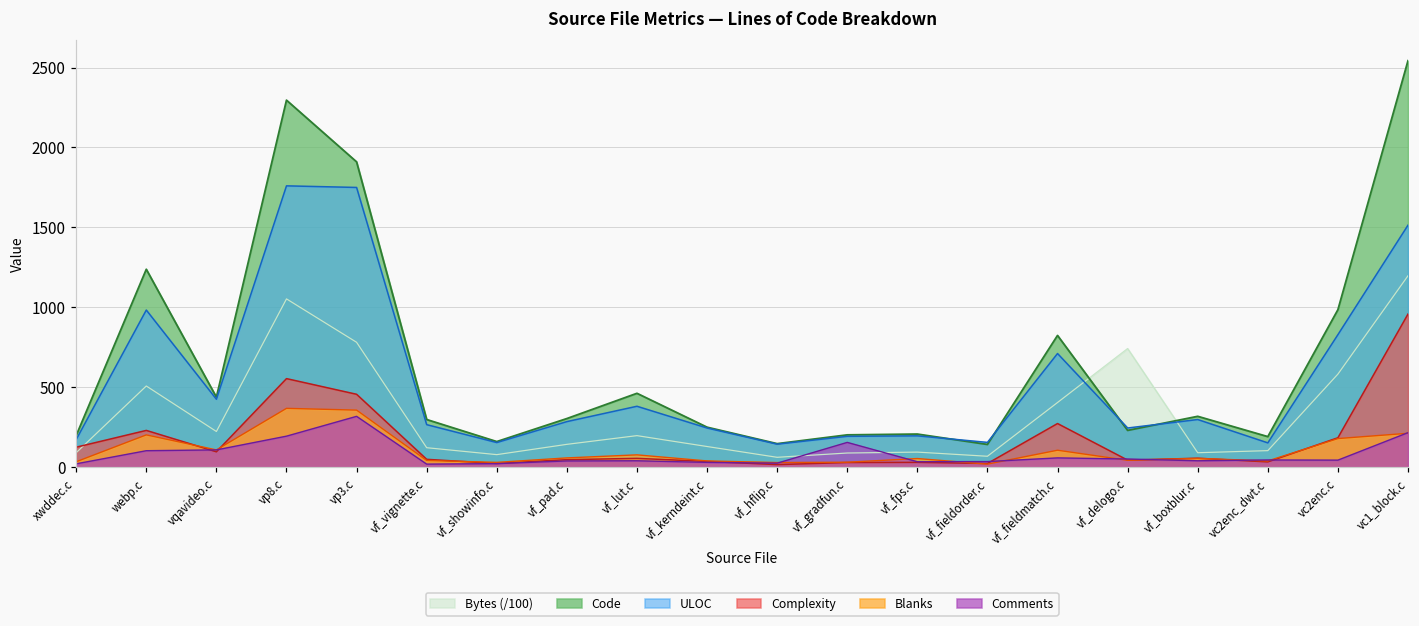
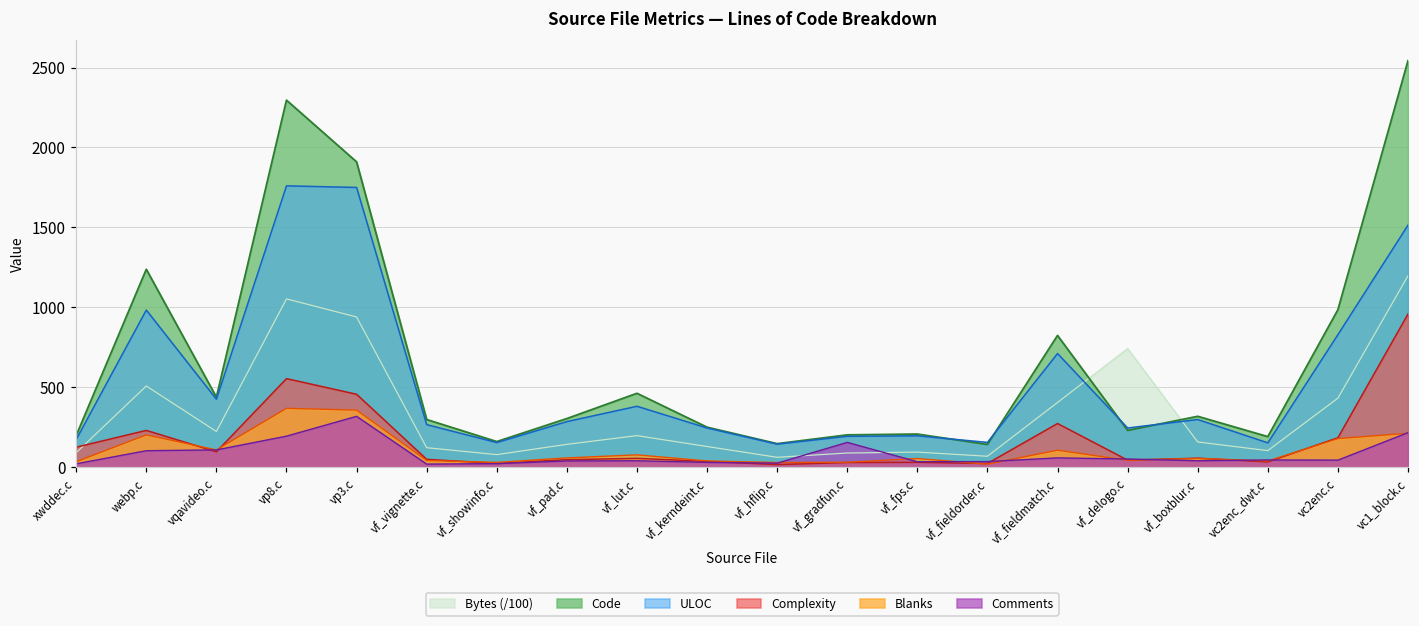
  {
    "Bytes (/100)": {
      "xwddec.c": 90,
      "webp.c": 510,
      "vqavideo.c": 220,
      "vp8.c": 1050,
-     "vp3.c": 780,
+     "vp3.c": 940,
      "vf_vignette.c": 120,
      "vf_showinfo.c": 80,
      "vf_pad.c": 140,
      "vf_lut.c": 200,
      "vf_kerndeint.c": 130,
      "vf_hflip.c": 60,
      "vf_gradfun.c": 90,
      "vf_fps.c": 90,
      "vf_fieldorder.c": 70,
      "vf_fieldmatch.c": 400,
      "vf_delogo.c": 740,
-     "vf_boxblur.c": 90,
+     "vf_boxblur.c": 160,
      "vc2enc_dwt.c": 100,
-     "vc2enc.c": 580,
+     "vc2enc.c": 430,
      "vc1_block.c": 1200
    },
    "Code": {
      "xwddec.c": 200,
      "webp.c": 1240,
      "vp8.c": 2300,
      "vp3.c": 1910,
      "vf_vignette.c": 300,
      "vf_pad.c": 300,
      "vf_lut.c": 460,
      "vf_fieldmatch.c": 820,
      "vf_boxblur.c": 320,
      "vc2enc_dwt.c": 190,
      "vc2enc.c": 990,
      "vc1_block.c": 2540
    },
    "ULOC": {
      "xwddec.c": 170,
      "webp.c": 980,
      "vp8.c": 1760,
      "vp3.c": 1750,
      "vf_vignette.c": 270,
      "vf_pad.c": 290,
      "vf_lut.c": 380,
      "vf_fieldmatch.c": 710,
      "vf_boxblur.c": 300,
      "vc2enc_dwt.c": 150,
      "vc2enc.c": 830,
      "vc1_block.c": 1510
    },
    "Complexity": {
      "xwddec.c": 130,
      "webp.c": 230,
      "vp8.c": 550,
      "vp3.c": 460,
      "vf_fieldmatch.c": 270,
      "vc1_block.c": 960
    },
    "Blanks": {
      "webp.c": 200,
      "vp8.c": 370,
      "vp3.c": 360,
      "vf_lut.c": 80,
      "vf_fps.c": 50,
      "vf_fieldmatch.c": 110
    },
    "Comments": {
      "webp.c": 100,
      "vp8.c": 190,
      "vp3.c": 320,
      "vf_vignette.c": 20,
      "vf_gradfun.c": 160,
      "vf_fieldmatch.c": 60,
      "vc2enc.c": 40
    }
  }
